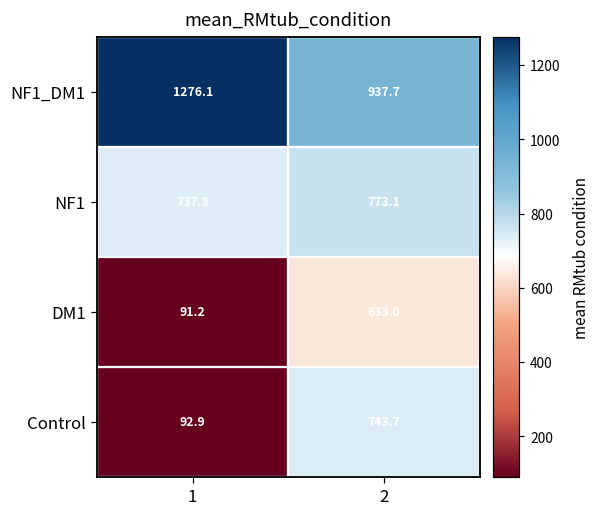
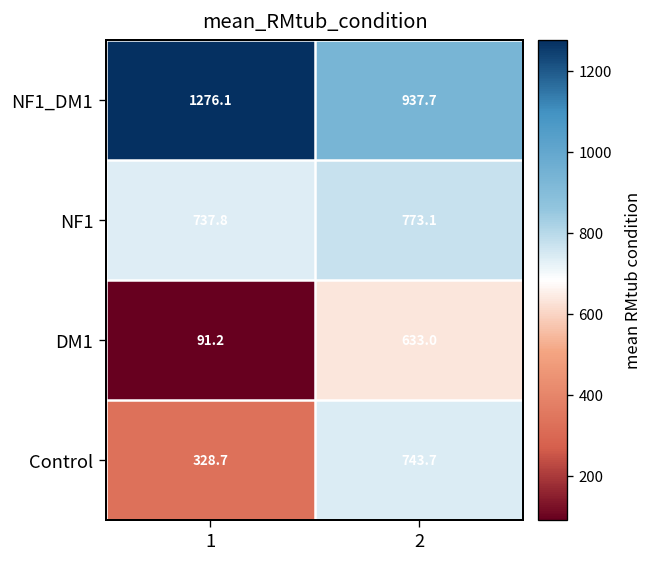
  {
    "NF1_DM1": {
      "1": 1276.1,
      "2": 937.7
    },
    "NF1": {
      "2": 773.1
    },
    "DM1": {
      "1": 91.2
    },
    "Control": {
-     "1": 92.9
+     "1": 328.7
    }
  }
